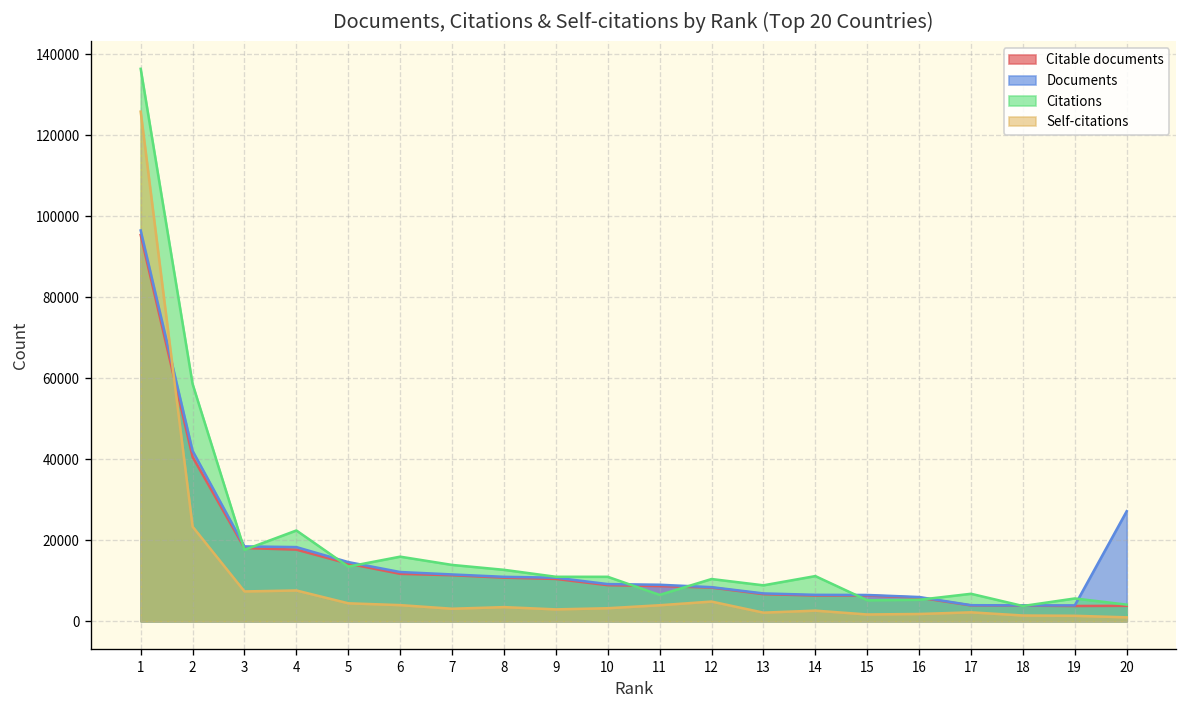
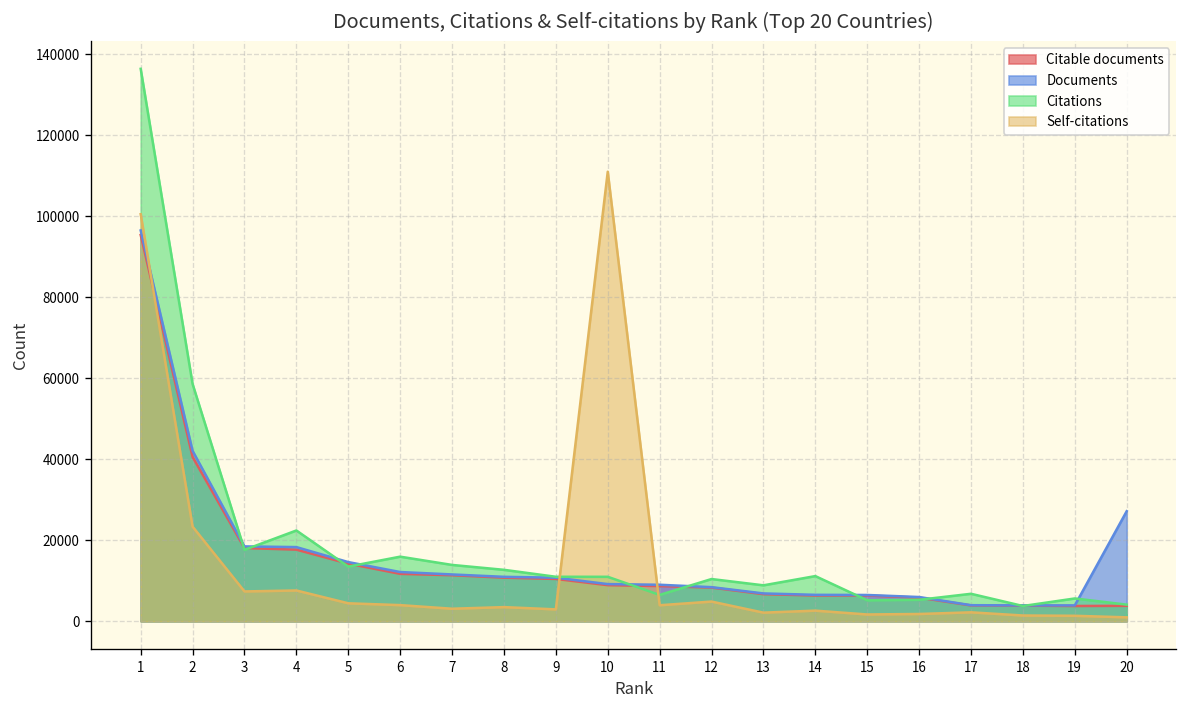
  {
    "Citable documents": {
      "1": 95000,
      "2": 41000
    },
    "Documents": {
      "1": 96000,
      "2": 42000,
      "20": 27000
    },
    "Citations": {
      "1": 136000,
      "2": 59000,
      "4": 22000,
      "6": 16000,
      "7": 14000,
      "8": 13000,
      "10": 11000,
      "11": 7000,
      "12": 10000,
      "13": 9000,
      "14": 11000,
      "15": 5000,
      "17": 7000,
      "19": 6000
    },
    "Self-citations": {
-     "1": 126000,
+     "1": 100000,
      "2": 23000,
      "3": 7000,
      "4": 8000,
      "5": 4000,
      "6": 4000,
      "7": 3000,
      "8": 3000,
      "9": 3000,
-     "10": 3000,
+     "10": 111000,
      "11": 4000,
      "12": 5000,
      "13": 2000,
      "14": 3000,
      "15": 2000,
      "16": 2000,
      "17": 2000,
      "18": 1000,
      "19": 1000,
      "20": 1000
    }
  }
